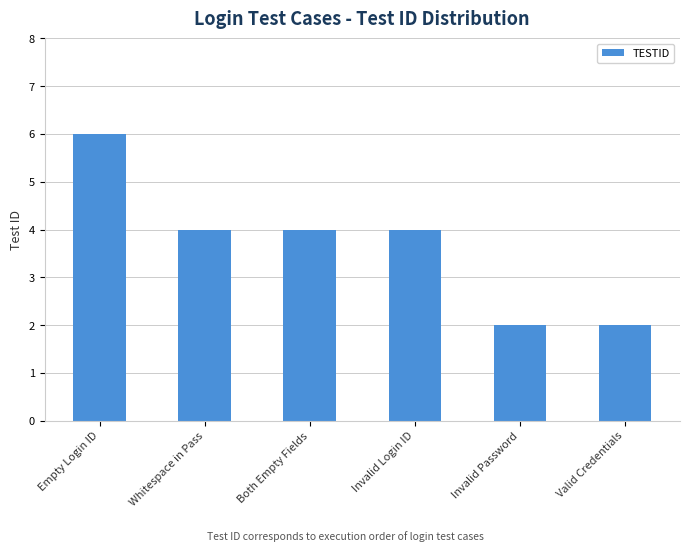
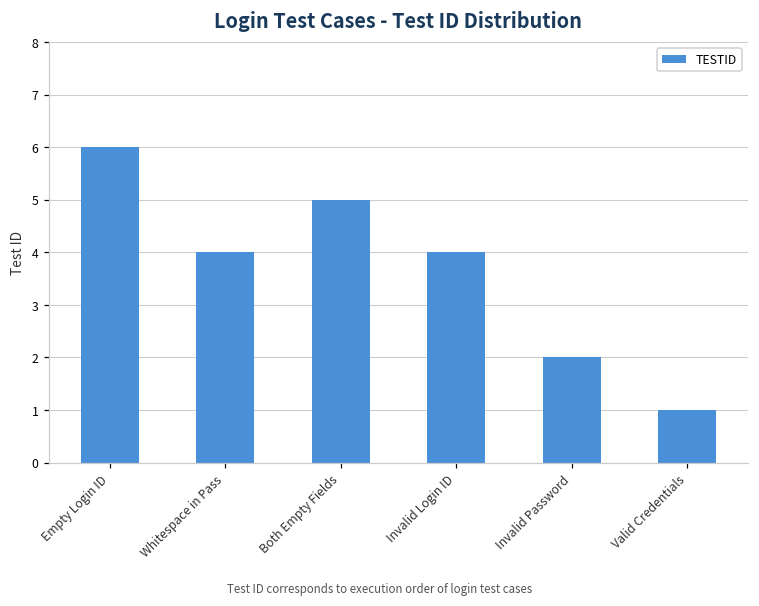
  {
    "Empty Login ID": 6,
    "Whitespace in Pass": 4,
-   "Both Empty Fields": 4,
+   "Both Empty Fields": 5,
    "Invalid Login ID": 4,
    "Invalid Password": 2,
-   "Valid Credentials": 2
+   "Valid Credentials": 1
  }
